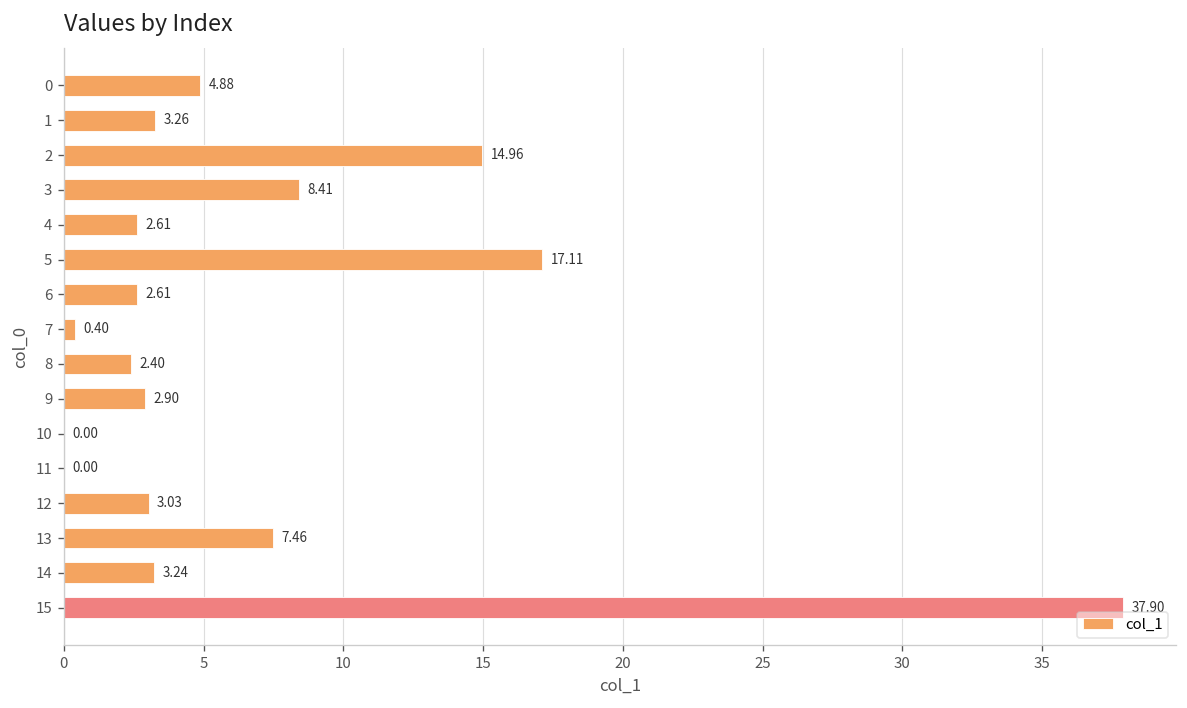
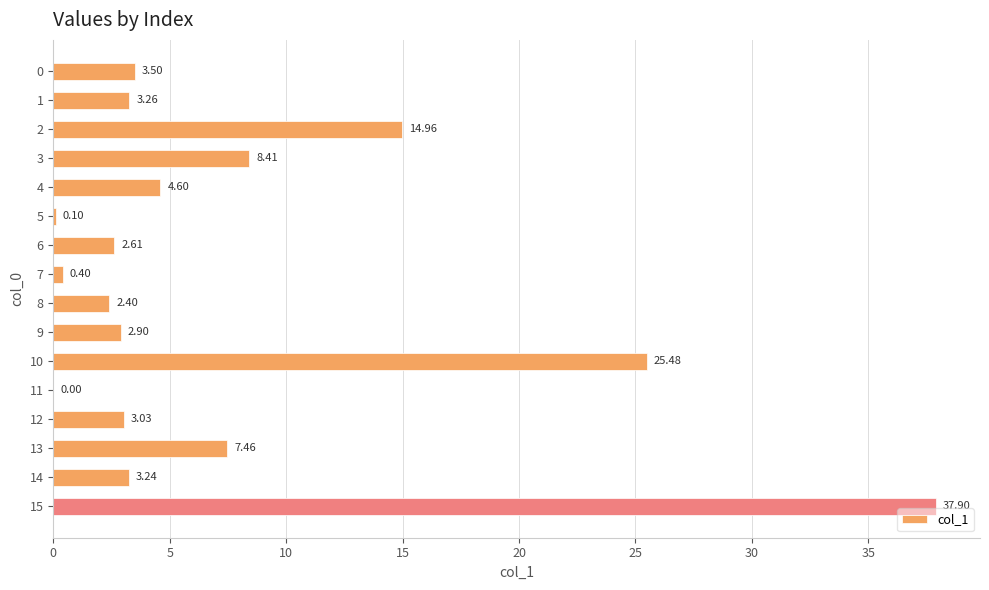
  {
-   "0": 4.88,
+   "0": 3.50,
    "1": 3.26,
    "2": 14.96,
    "3": 8.41,
-   "4": 2.61,
-   "5": 17.11,
+   "4": 4.60,
+   "5": 0.10,
    "6": 2.61,
    "7": 0.40,
    "8": 2.40,
    "9": 2.90,
-   "10": 0.00,
+   "10": 25.48,
    "11": 0.00,
    "12": 3.03,
    "13": 7.46,
    "14": 3.24
  }
